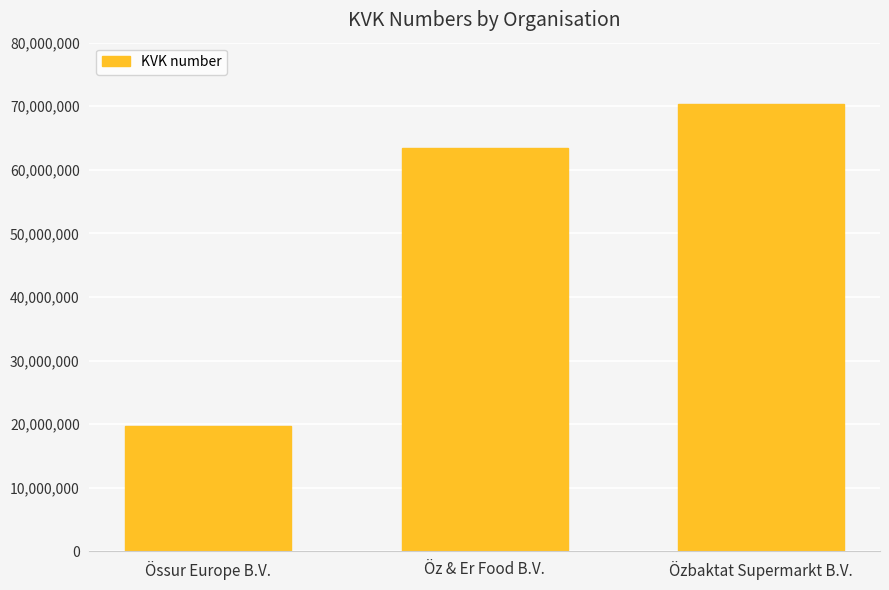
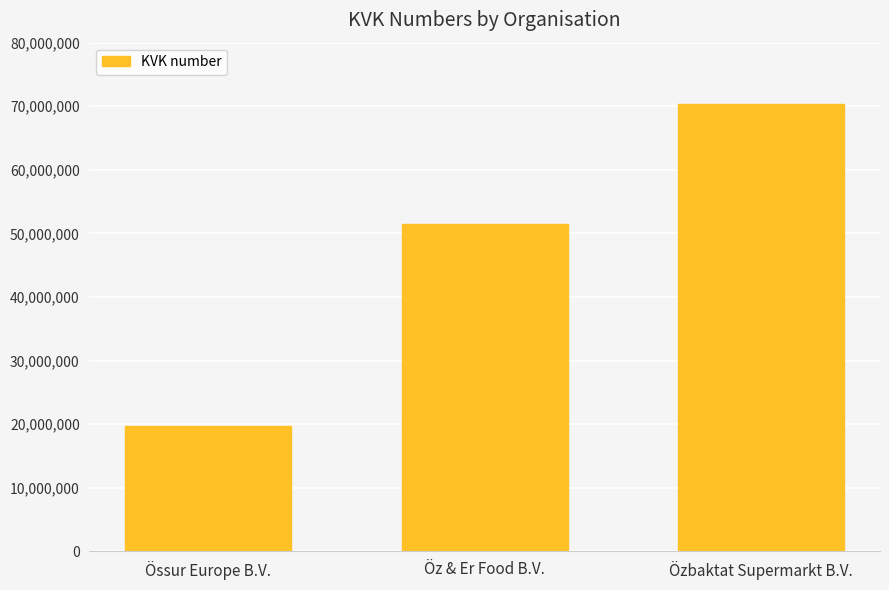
  {
    "Össur Europe B.V.": "20,000,000",
-   "Öz & Er Food B.V.": "63,000,000",
+   "Öz & Er Food B.V.": "52,000,000",
    "Özbaktat Supermarkt B.V.": "70,000,000"
  }
